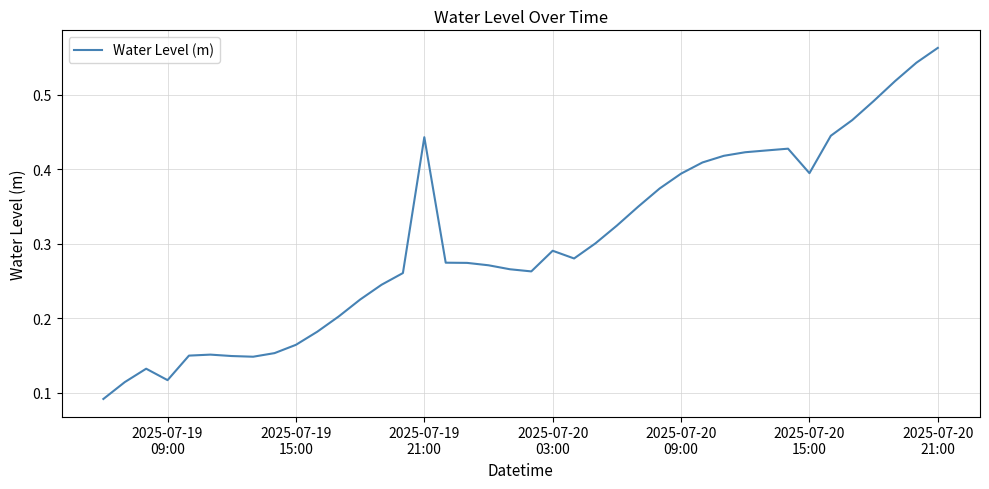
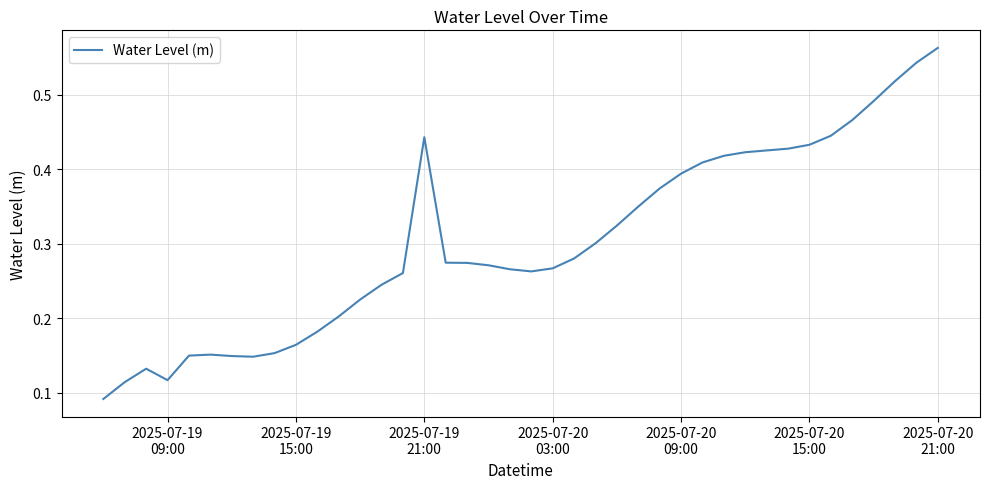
  {
    "2025-07-19 09:00": 0.12,
    "2025-07-19 15:00": 0.16,
    "2025-07-19 21:00": 0.44,
-   "2025-07-20 03:00": 0.29,
+   "2025-07-20 03:00": 0.27,
    "2025-07-20 09:00": 0.39,
-   "2025-07-20 15:00": 0.39,
+   "2025-07-20 15:00": 0.43,
    "2025-07-20 21:00": 0.56
  }
